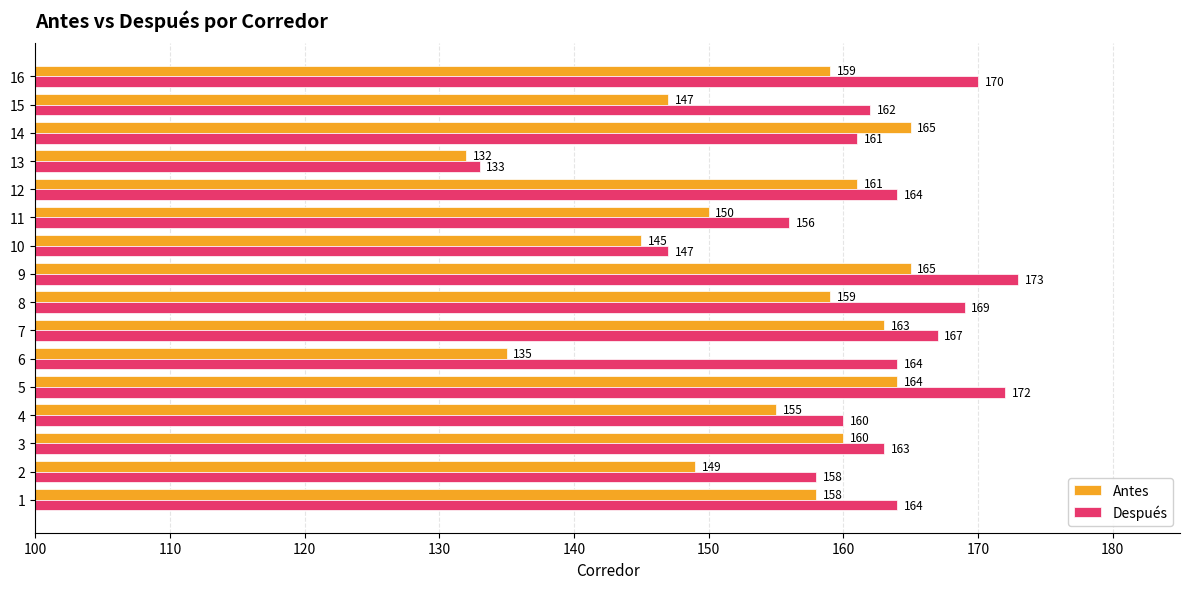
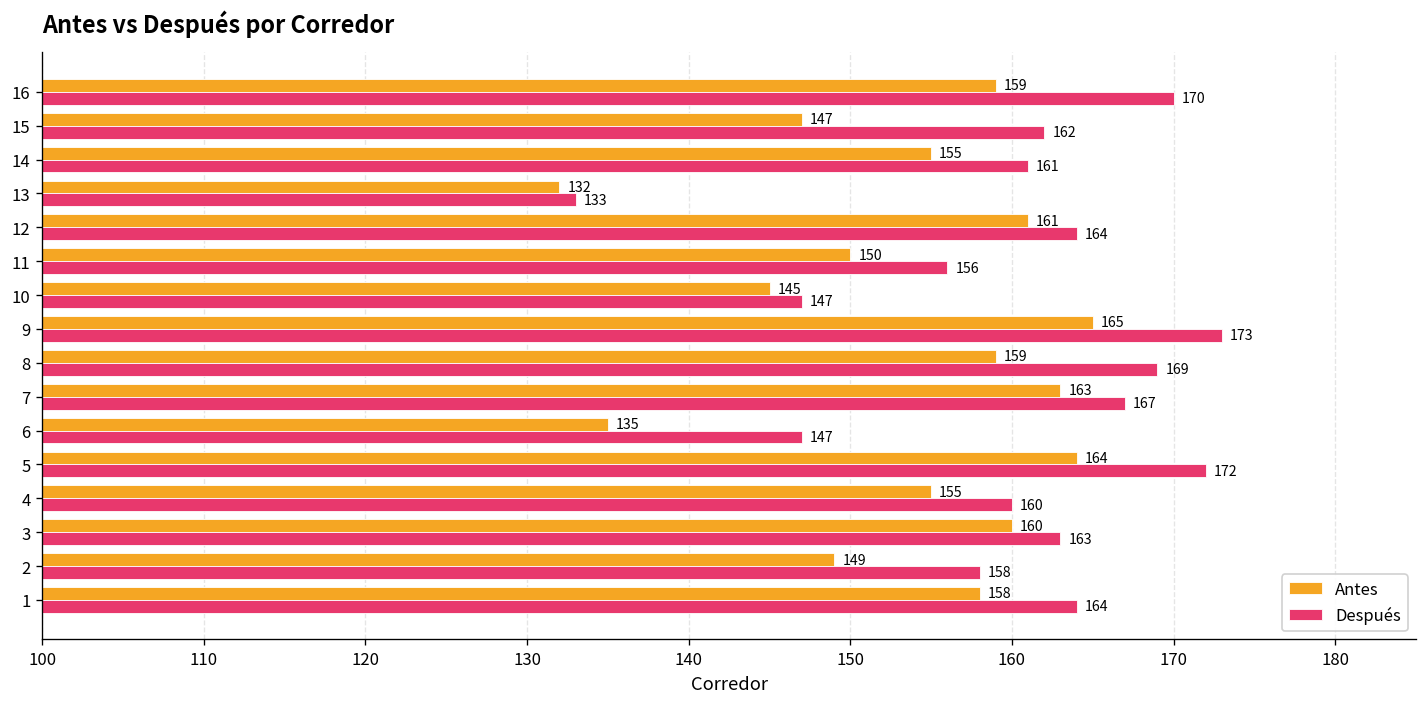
  {
    "Antes": {
      "16": 159,
      "15": 147,
-     "14": 165,
+     "14": 155,
      "13": 132,
      "12": 161,
      "11": 150,
      "10": 145,
      "9": 165,
      "8": 159,
      "7": 163,
      "6": 135,
      "5": 164,
      "4": 155,
      "3": 160,
      "2": 149,
      "1": 158
    },
    "Después": {
      "16": 170,
      "15": 162,
      "14": 161,
      "13": 133,
      "12": 164,
      "11": 156,
      "10": 147,
      "9": 173,
      "8": 169,
      "7": 167,
-     "6": 164,
+     "6": 147,
      "5": 172,
      "4": 160,
      "3": 163,
      "2": 158,
      "1": 164
    }
  }
